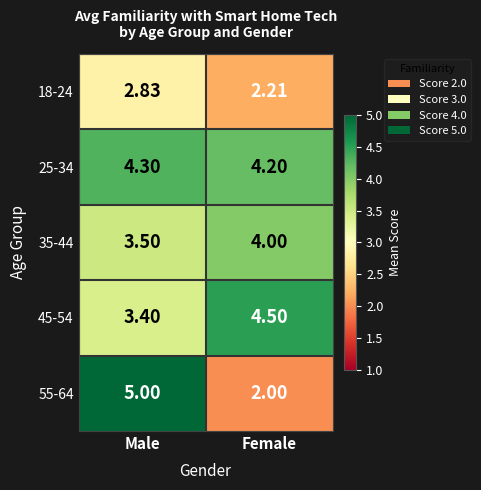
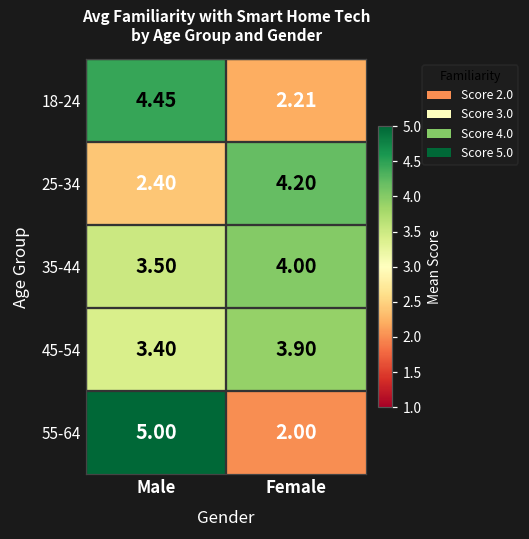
  {
    "18-24": {
-     "Male": 2.83,
+     "Male": 4.45,
      "Female": 2.21
    },
    "25-34": {
-     "Male": 4.30,
+     "Male": 2.40,
      "Female": 4.20
    },
    "35-44": {
      "Male": 3.50,
      "Female": 4.00
    },
    "45-54": {
      "Male": 3.40,
-     "Female": 4.50
+     "Female": 3.90
    },
    "55-64": {
      "Male": 5.00,
      "Female": 2.00
    }
  }
